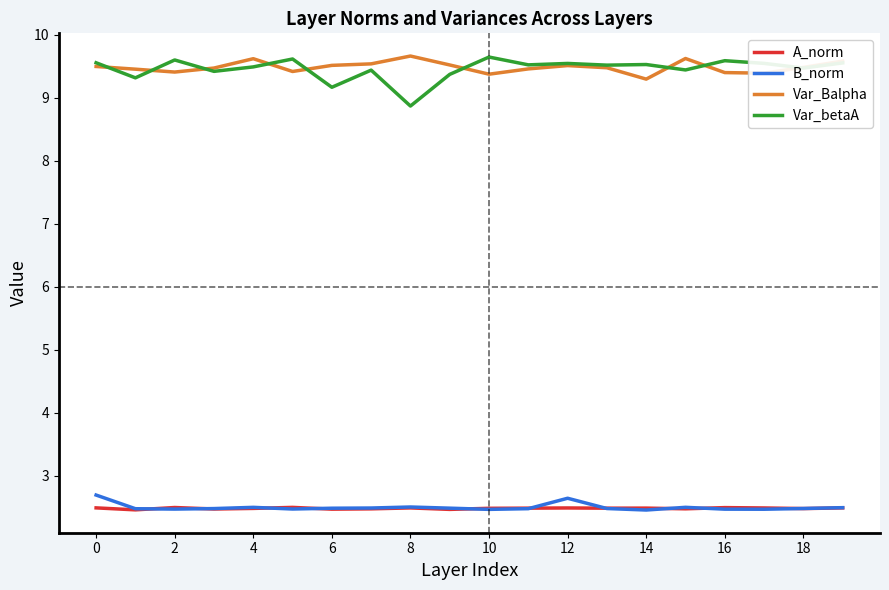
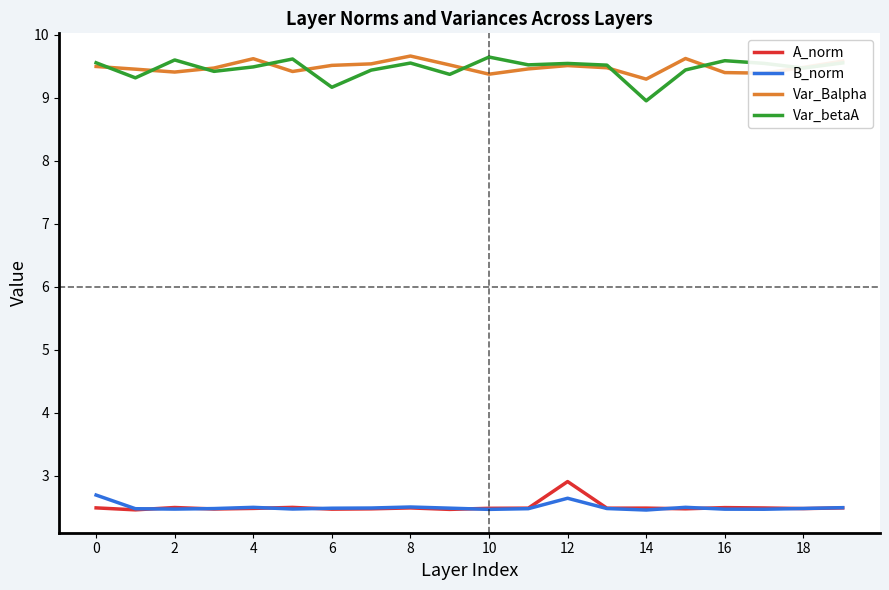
  {
    "A_norm": {
      "0": 2.5,
-     "12": 2.5
+     "12": 2.9
    },
    "B_norm": {
      "0": 2.7,
      "12": 2.6
    },
    "Var_Balpha": {
      "0": 9.5,
      "2": 9.4,
      "4": 9.6,
      "6": 9.5,
      "8": 9.7,
      "10": 9.4,
      "14": 9.3,
      "16": 9.4
    },
    "Var_betaA": {
      "0": 9.6,
      "2": 9.6,
      "4": 9.5,
      "6": 9.2,
-     "8": 8.9,
+     "8": 9.6,
      "10": 9.6,
-     "14": 9.5,
+     "14": 9.0,
      "16": 9.6
    }
  }
